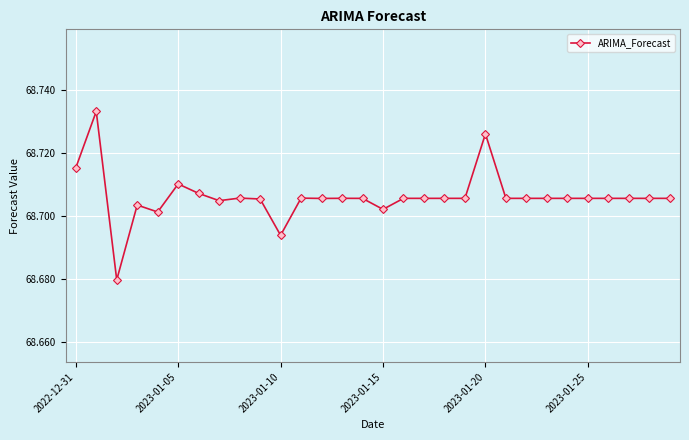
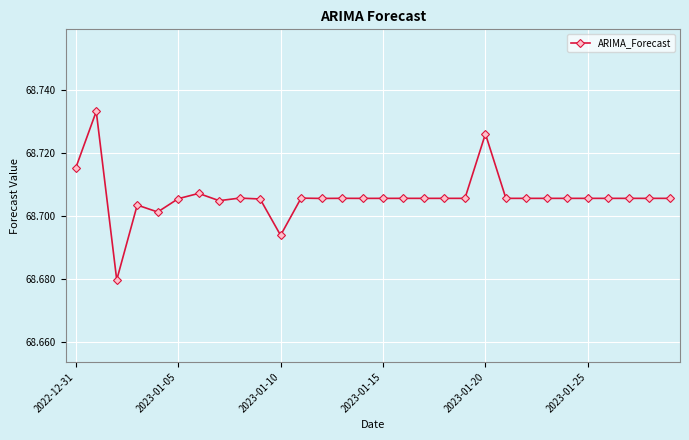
  {
    "2022-12-31": 68.715,
-   "2023-01-05": 68.710,
+   "2023-01-05": 68.705,
    "2023-01-10": 68.694,
-   "2023-01-15": 68.702,
+   "2023-01-15": 68.706,
    "2023-01-20": 68.726,
    "2023-01-25": 68.706
  }
